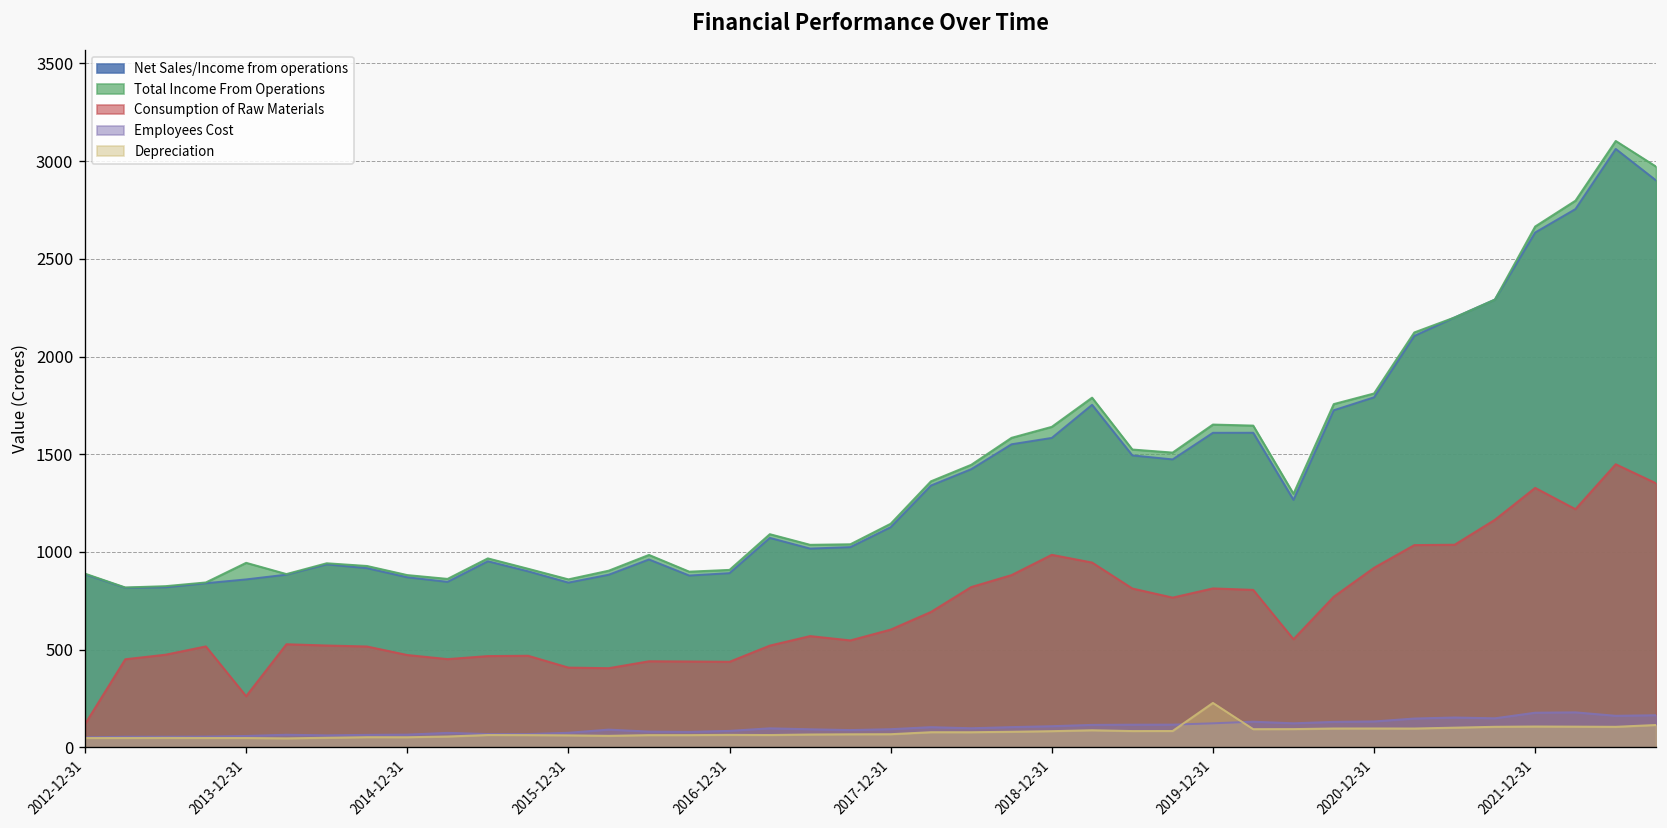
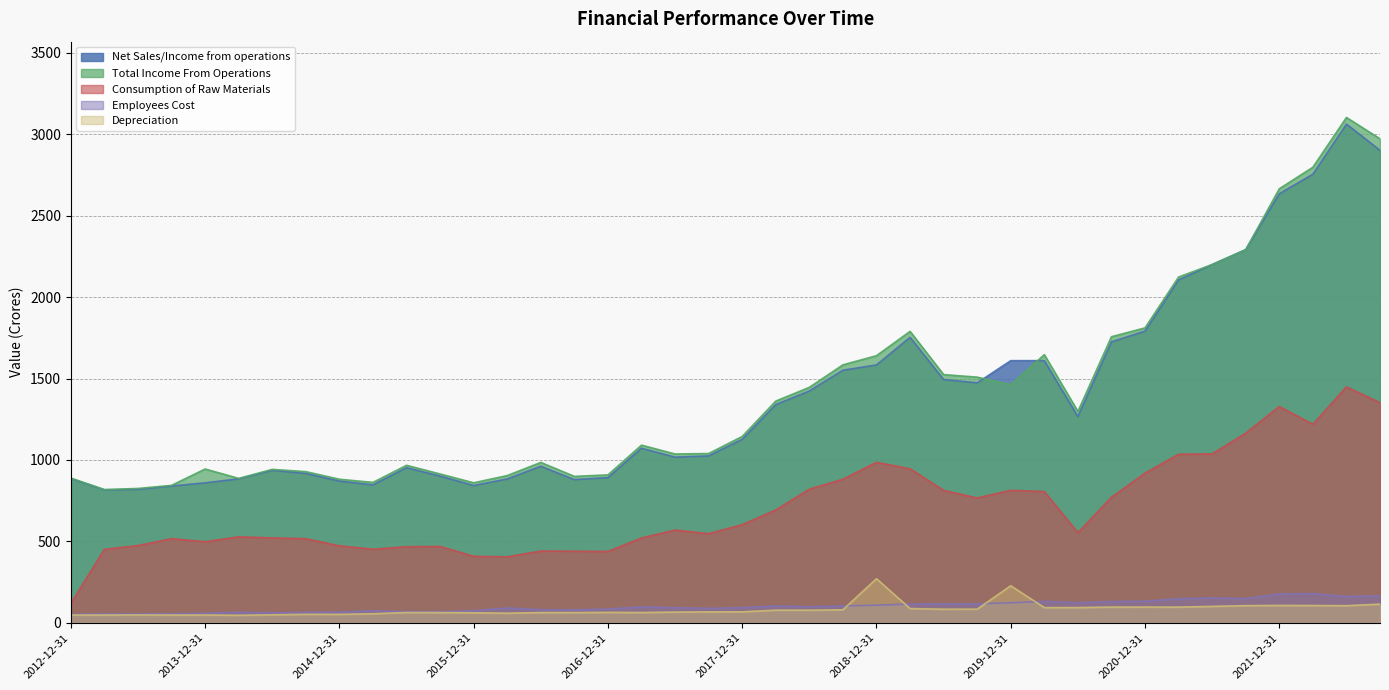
  {
    "Total Income From Operations": {
      "2013-12-31": 940,
      "2015-12-31": 860,
      "2016-12-31": 910,
      "2017-12-31": 1140,
      "2018-12-31": 1640,
-     "2019-12-31": 1650,
+     "2019-12-31": 1460,
      "2020-12-31": 1810,
      "2021-12-31": 2670
    },
    "Consumption of Raw Materials": {
      "2012-12-31": 120,
-     "2013-12-31": 260,
+     "2013-12-31": 500,
      "2014-12-31": 470,
      "2015-12-31": 410,
      "2016-12-31": 440,
      "2017-12-31": 600,
      "2018-12-31": 990,
      "2019-12-31": 810,
      "2020-12-31": 920,
      "2021-12-31": 1330
    },
    "Depreciation": {
      "2016-12-31": 60,
      "2017-12-31": 70,
-     "2018-12-31": 80,
+     "2018-12-31": 270,
      "2019-12-31": 230,
      "2020-12-31": 100,
      "2021-12-31": 110
    }
  }
